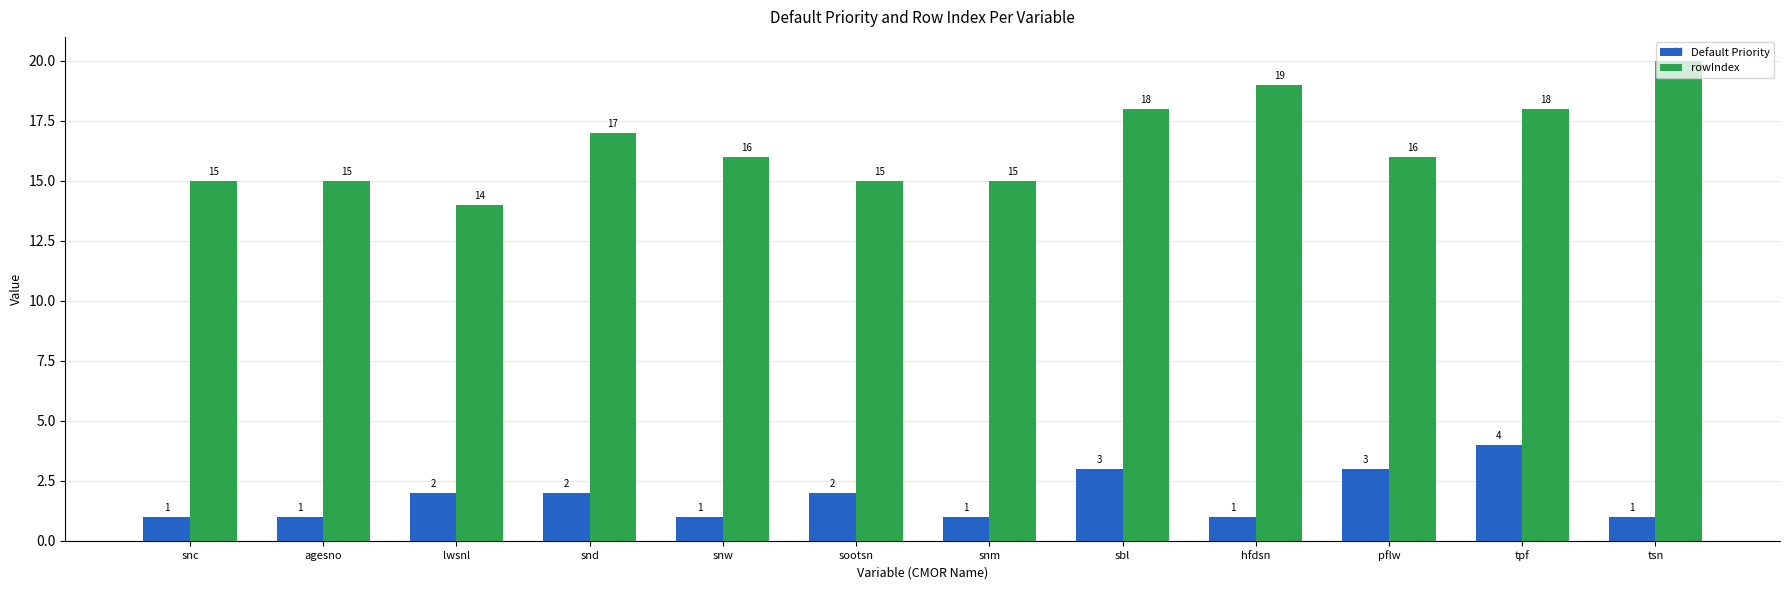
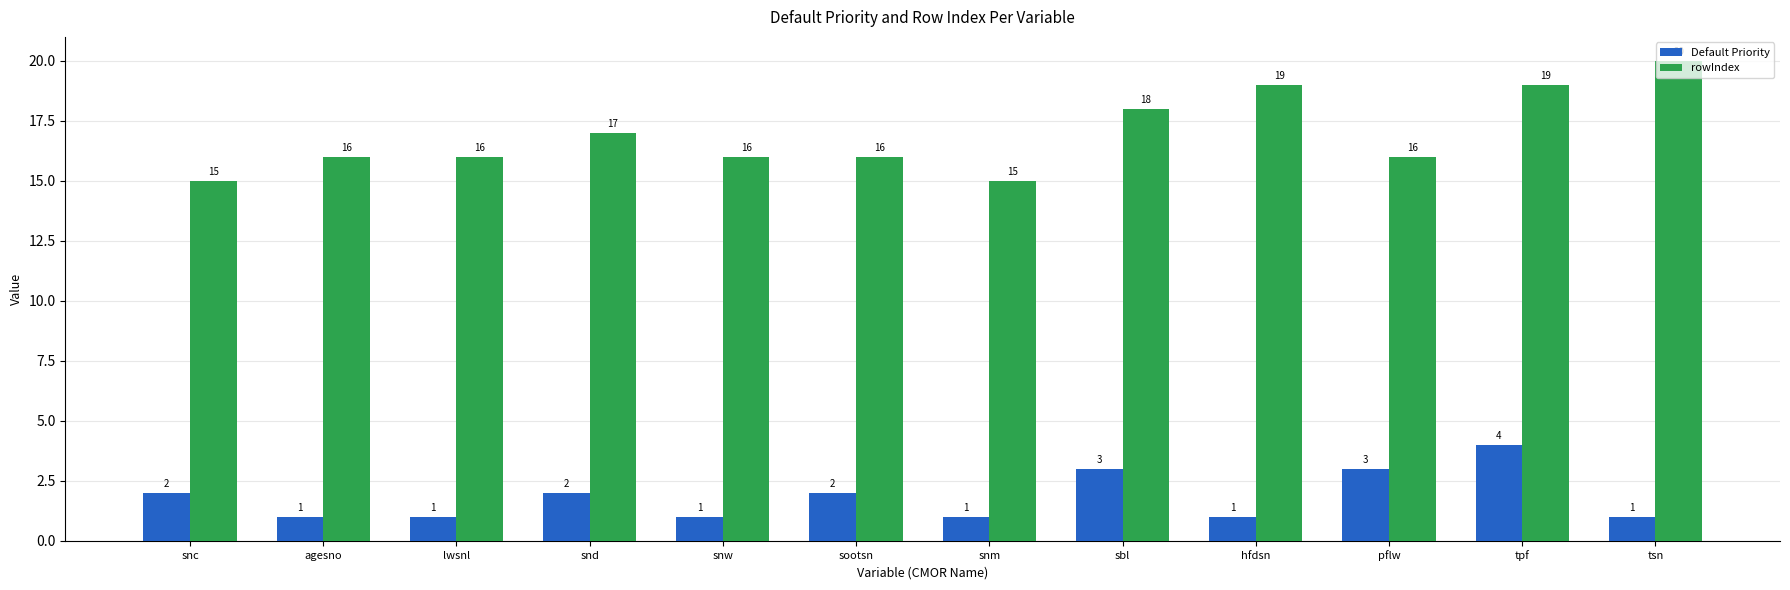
  {
    "Default Priority": {
-     "snc": 1,
+     "snc": 2,
      "agesno": 1,
-     "lwsnl": 2,
+     "lwsnl": 1,
      "snd": 2,
      "snw": 1,
      "sootsn": 2,
      "snm": 1,
      "sbl": 3,
      "hfdsn": 1,
      "pflw": 3,
      "tpf": 4,
      "tsn": 1
    },
    "rowIndex": {
      "snc": 15,
-     "agesno": 15,
-     "lwsnl": 14,
+     "agesno": 16,
+     "lwsnl": 16,
      "snd": 17,
      "snw": 16,
-     "sootsn": 15,
+     "sootsn": 16,
      "snm": 15,
      "sbl": 18,
      "hfdsn": 19,
      "pflw": 16,
-     "tpf": 18
+     "tpf": 19
    }
  }
